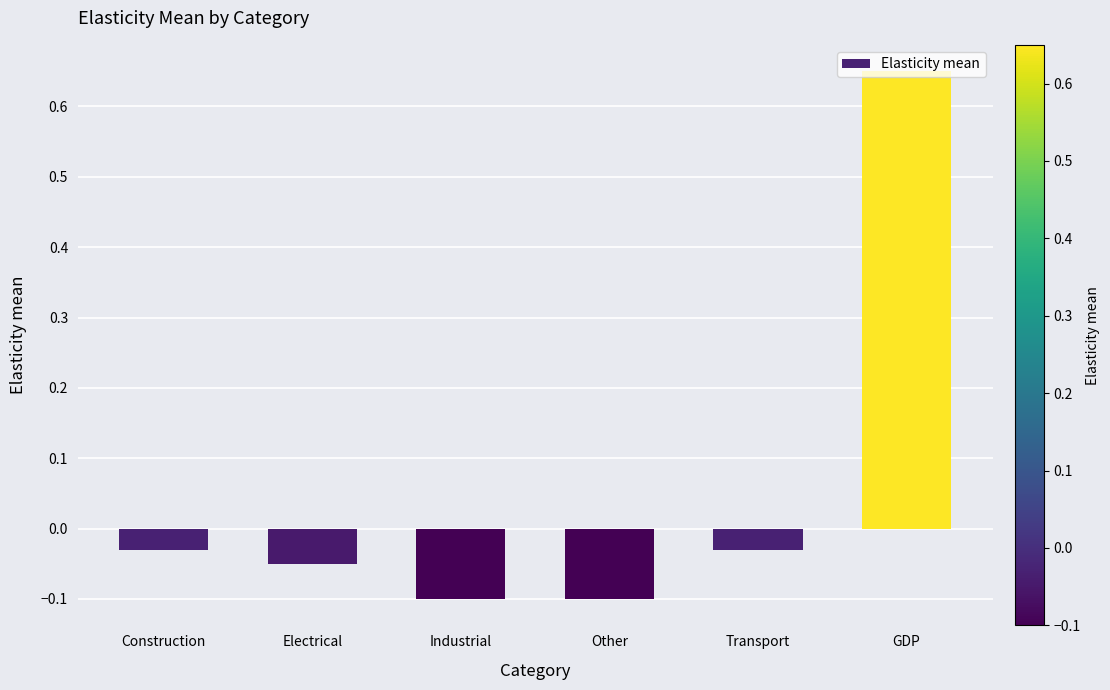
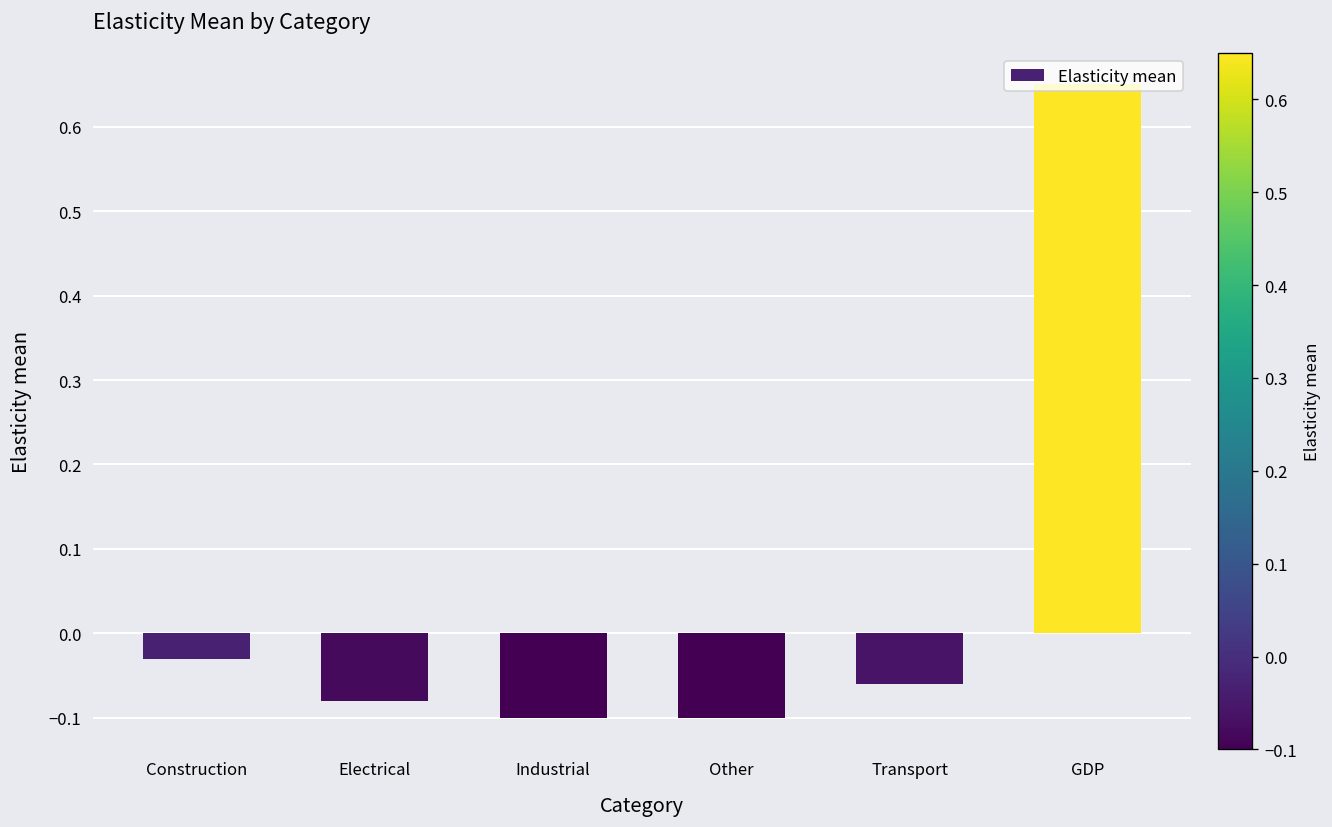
  {
    "Construction": -0.03,
-   "Electrical": -0.05,
+   "Electrical": -0.08,
    "Industrial": -0.10,
    "Other": -0.10,
-   "Transport": -0.03
+   "Transport": -0.06
  }
